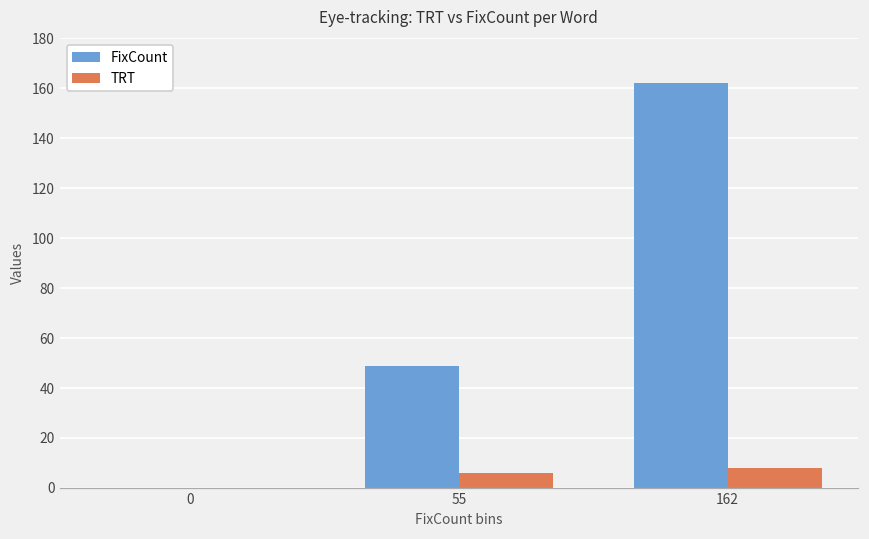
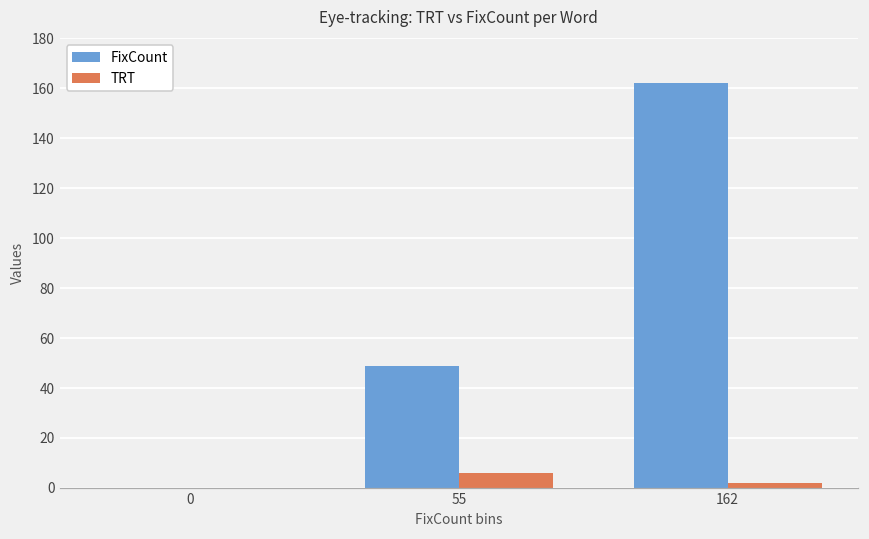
  {
    "FixCount": {
      "0": 0,
      "55": 49,
      "162": 162
    },
    "TRT": {
      "0": 0,
      "55": 6,
-     "162": 8
+     "162": 2
    }
  }
